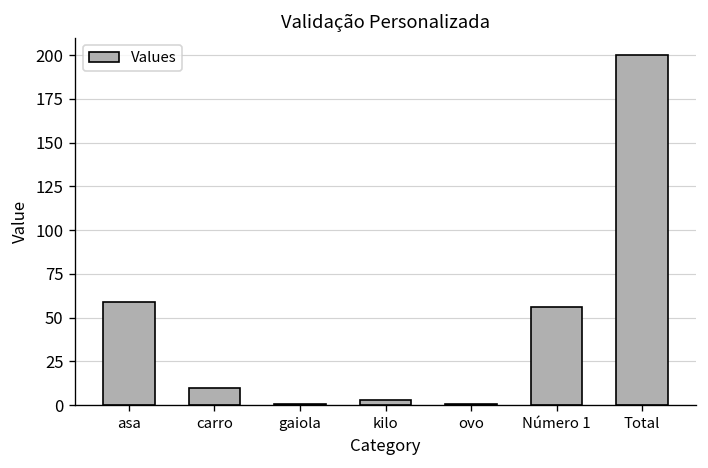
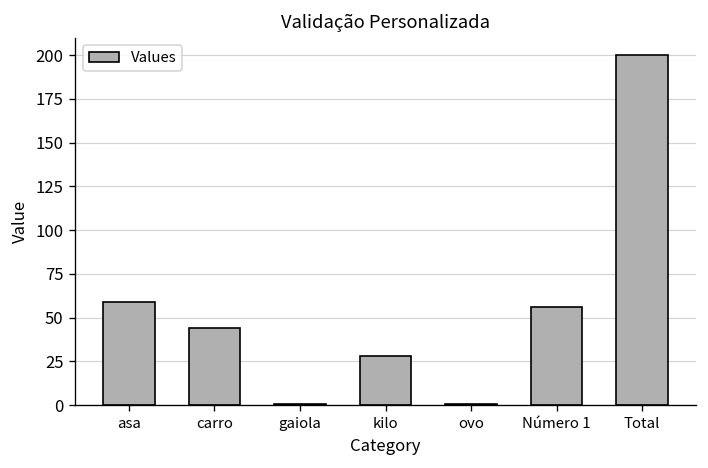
  {
    "asa": 59,
-   "carro": 10,
-   "kilo": 3,
+   "carro": 44,
+   "kilo": 28,
    "Número 1": 56,
    "Total": 200
  }
